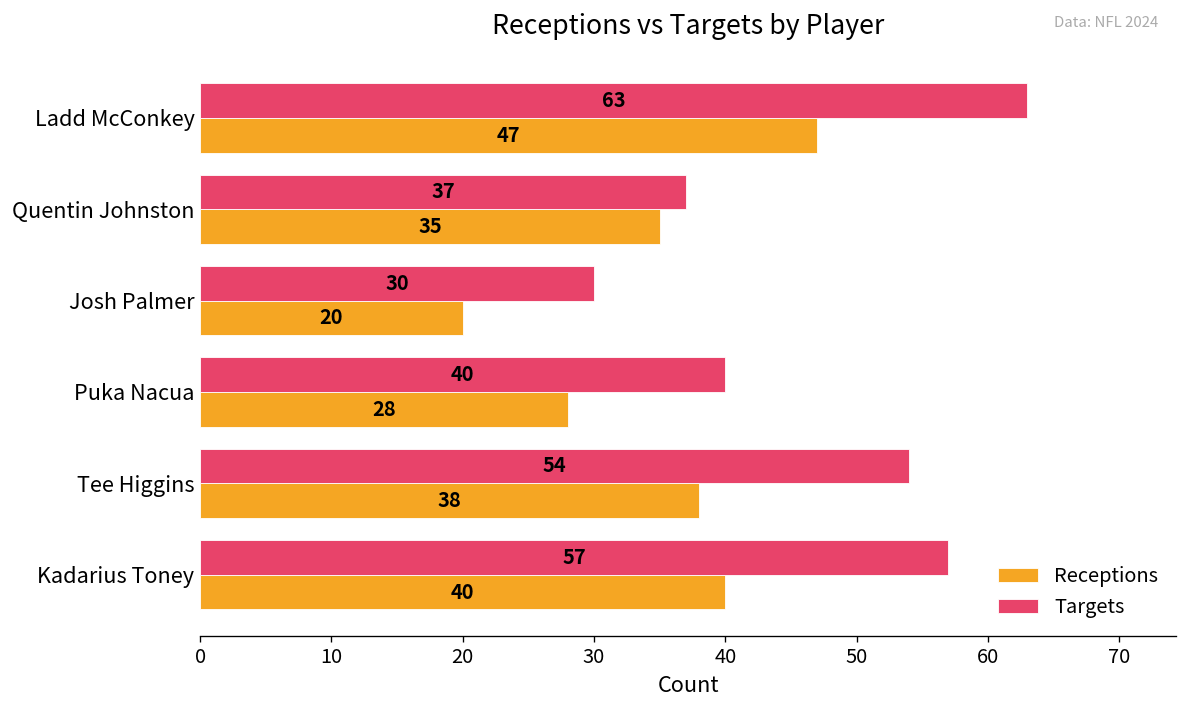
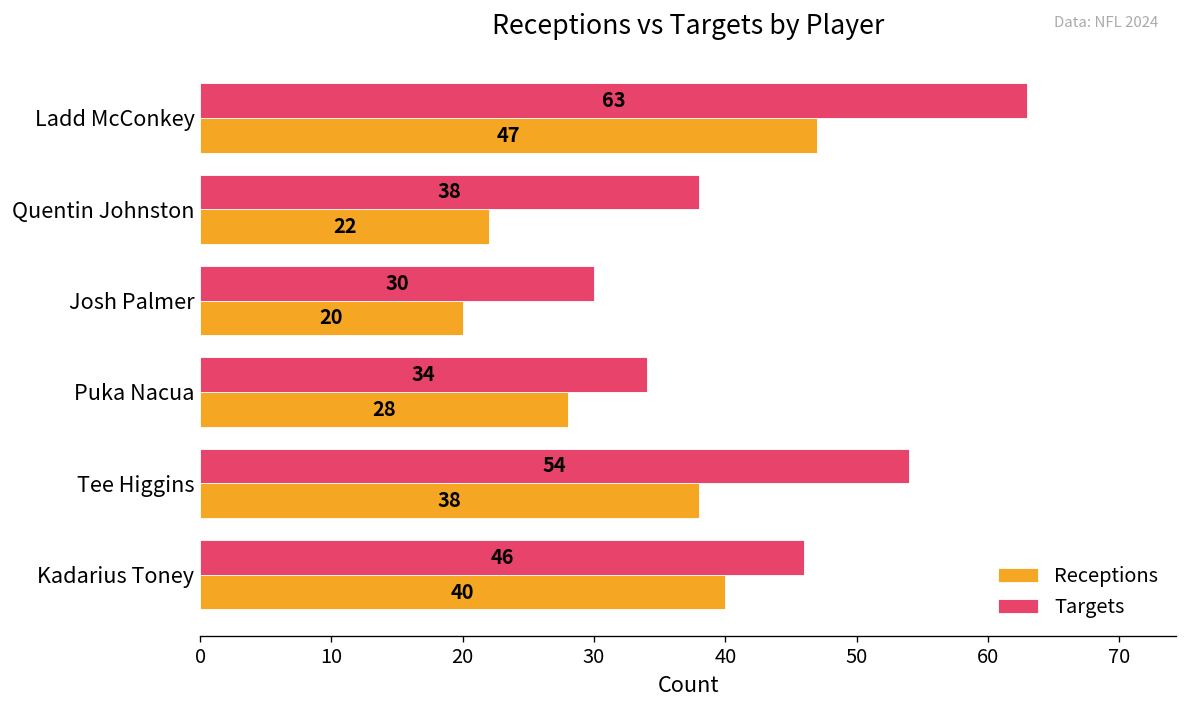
  {
    "Receptions": {
      "Ladd McConkey": 47,
-     "Quentin Johnston": 35,
+     "Quentin Johnston": 22,
      "Josh Palmer": 20,
      "Puka Nacua": 28,
      "Tee Higgins": 38,
      "Kadarius Toney": 40
    },
    "Targets": {
      "Ladd McConkey": 63,
-     "Quentin Johnston": 37,
+     "Quentin Johnston": 38,
      "Josh Palmer": 30,
-     "Puka Nacua": 40,
+     "Puka Nacua": 34,
      "Tee Higgins": 54,
-     "Kadarius Toney": 57
+     "Kadarius Toney": 46
    }
  }
